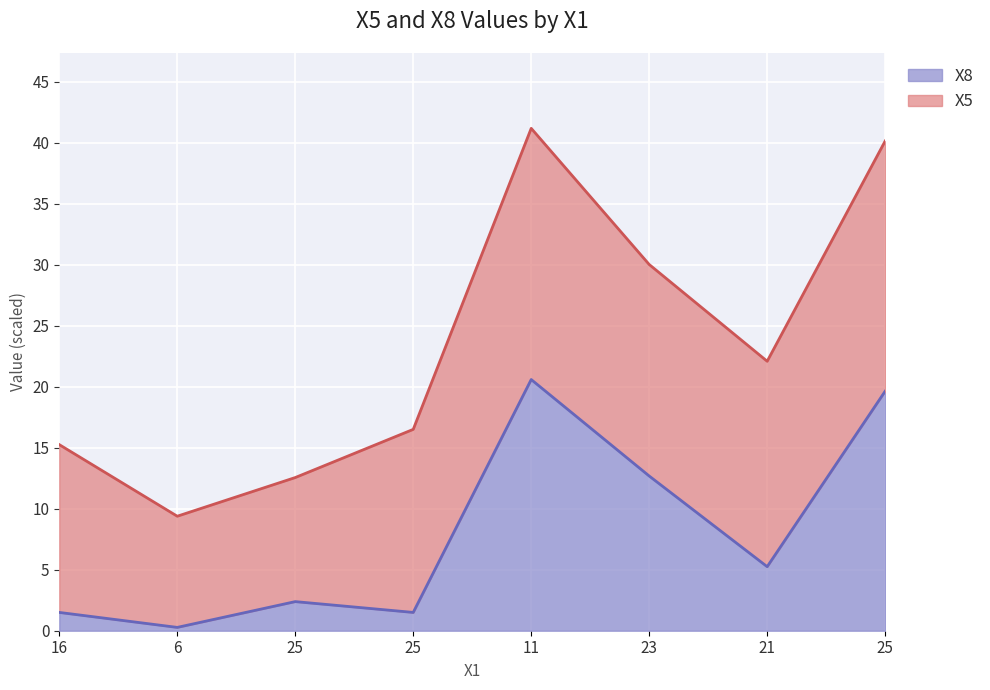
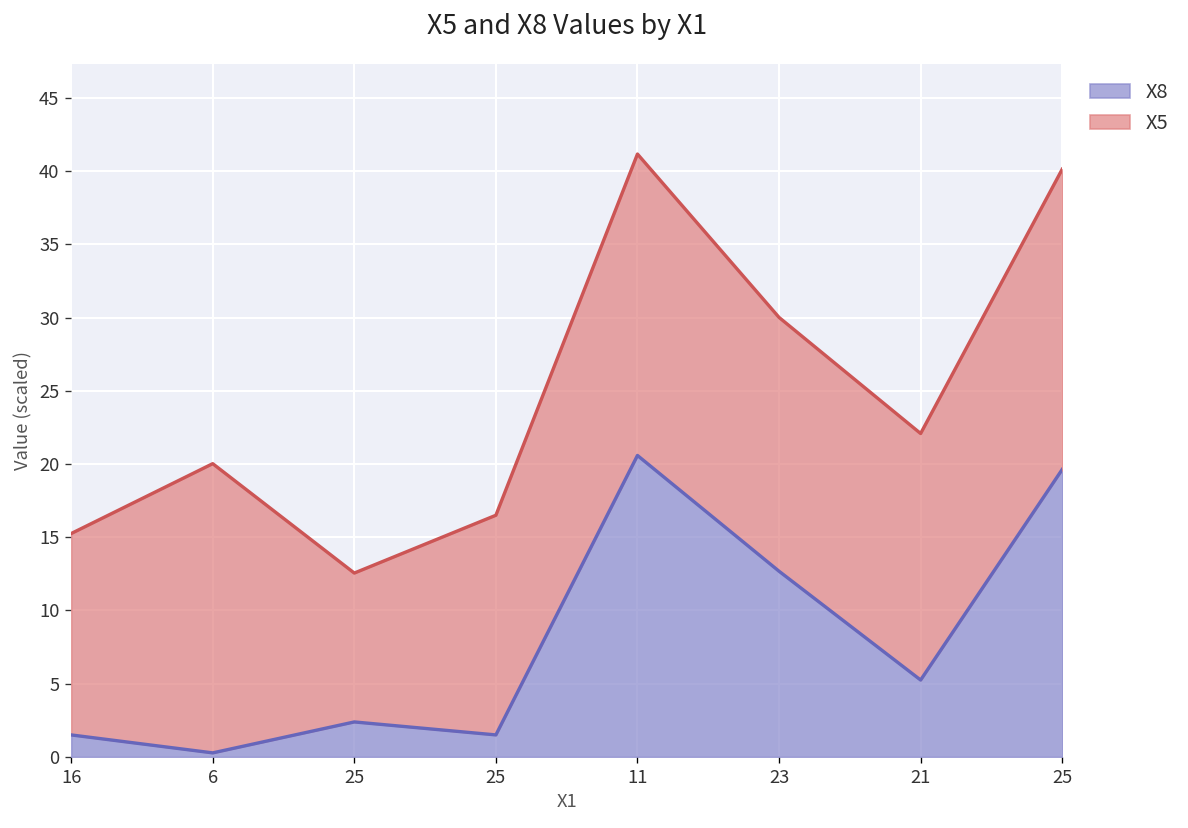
  {
    "X8": {
      "16": 1.5,
      "6": 0.3,
      "11": 20.6,
      "23": 12.7,
      "21": 5.2
    },
    "X5": {
      "16": 13.8,
-     "6": 9.1,
+     "6": 19.8,
      "11": 20.6,
      "23": 17.3,
      "21": 16.8
    }
  }
